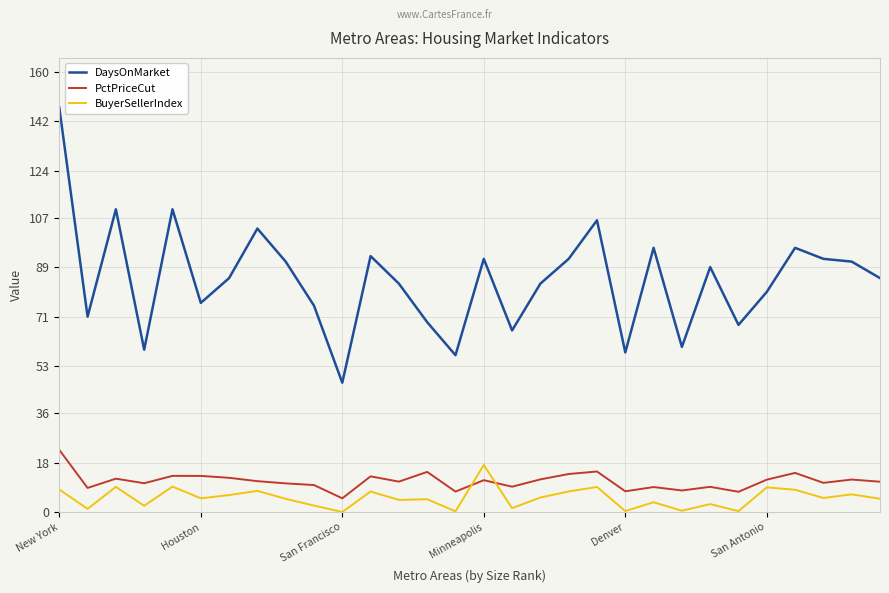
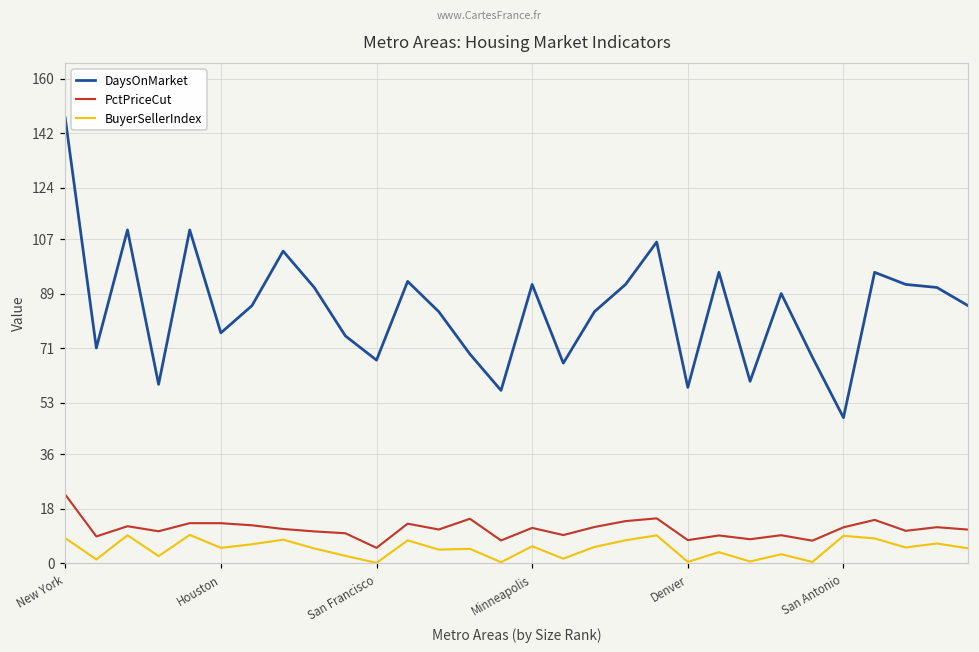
  {
    "DaysOnMarket": {
      "New York": 147,
      "Houston": 76,
-     "San Francisco": 47,
+     "San Francisco": 67,
      "Minneapolis": 92,
      "Denver": 58,
-     "San Antonio": 80
+     "San Antonio": 48
    },
    "PctPriceCut": {
      "New York": 23,
      "Houston": 13,
      "San Francisco": 5,
      "Minneapolis": 12,
      "Denver": 8,
      "San Antonio": 12
    },
    "BuyerSellerIndex": {
      "New York": 8,
      "Houston": 5,
      "San Francisco": 0,
-     "Minneapolis": 17,
+     "Minneapolis": 6,
      "Denver": 0,
      "San Antonio": 9
    }
  }
